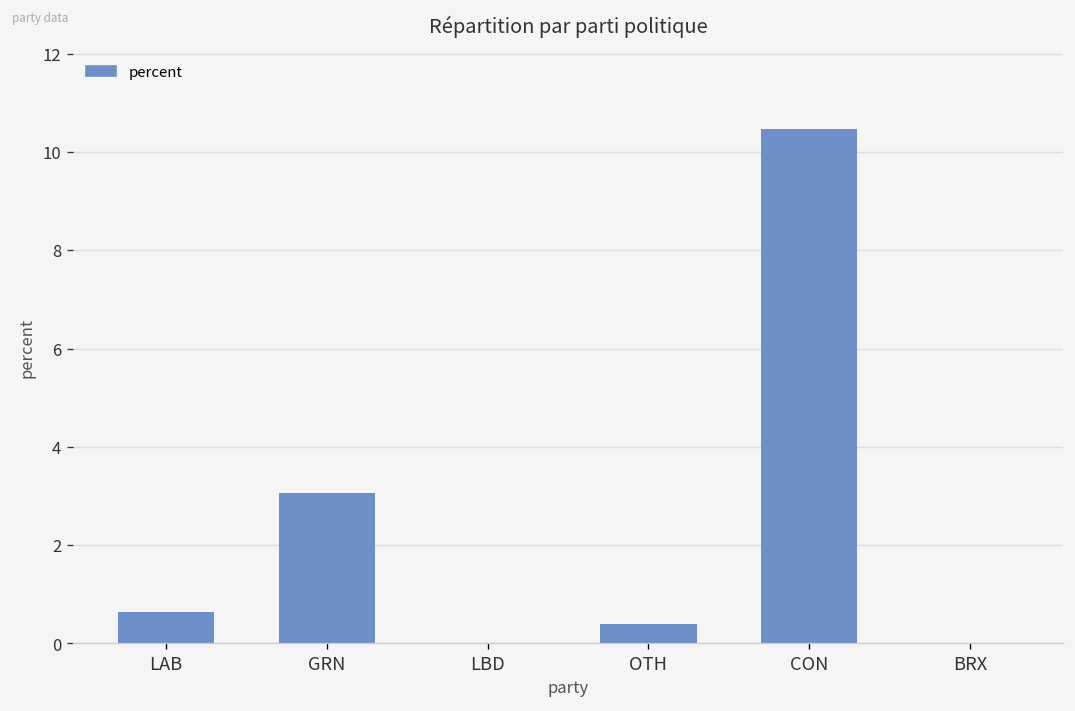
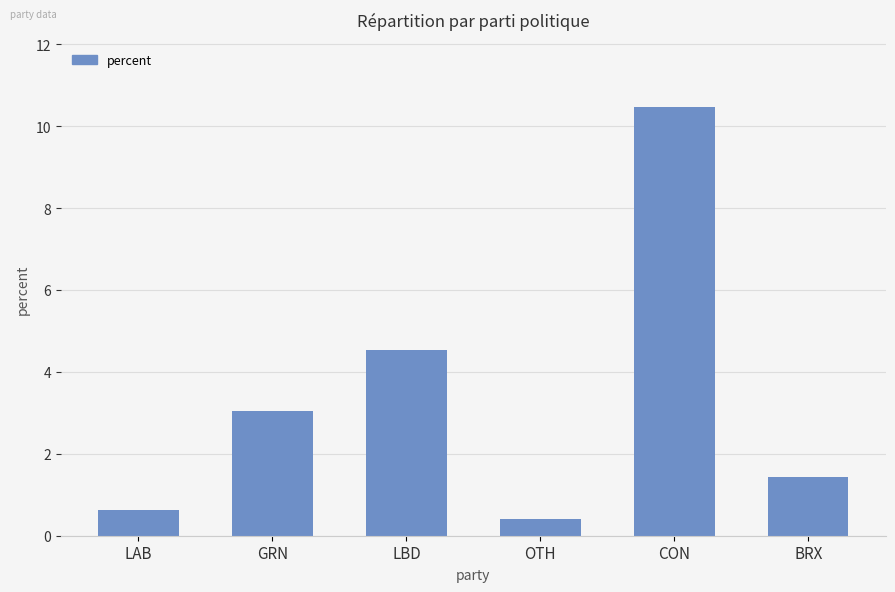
  {
    "LAB": 0.6,
    "GRN": 3.1,
-   "LBD": 0.0,
+   "LBD": 4.5,
    "OTH": 0.4,
    "CON": 10.5,
-   "BRX": 0.0
+   "BRX": 1.4
  }
